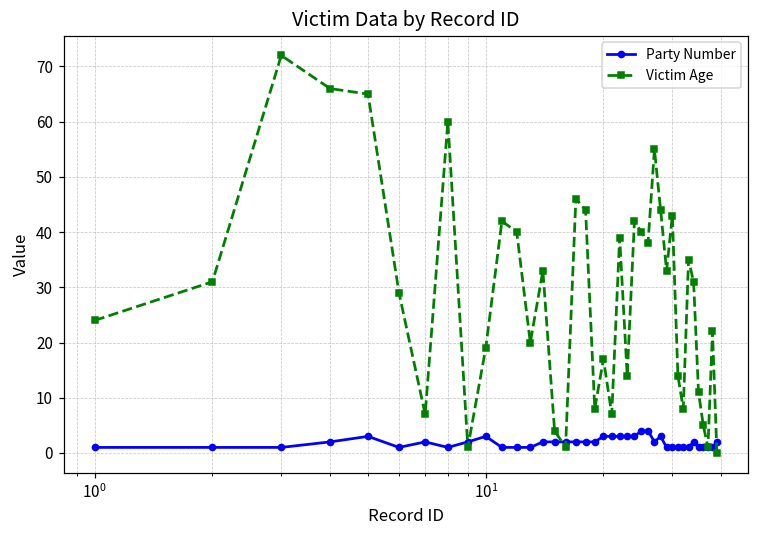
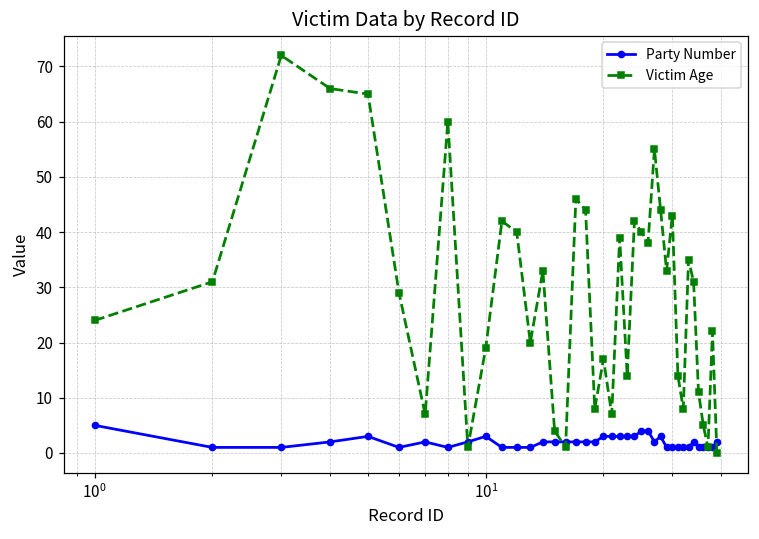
  {
    "Party Number": {
-     "10^0": 1,
+     "10^0": 5,
      "10^1": 3
    },
    "Victim Age": {
      "10^0": 24,
      "10^1": 19
    }
  }
